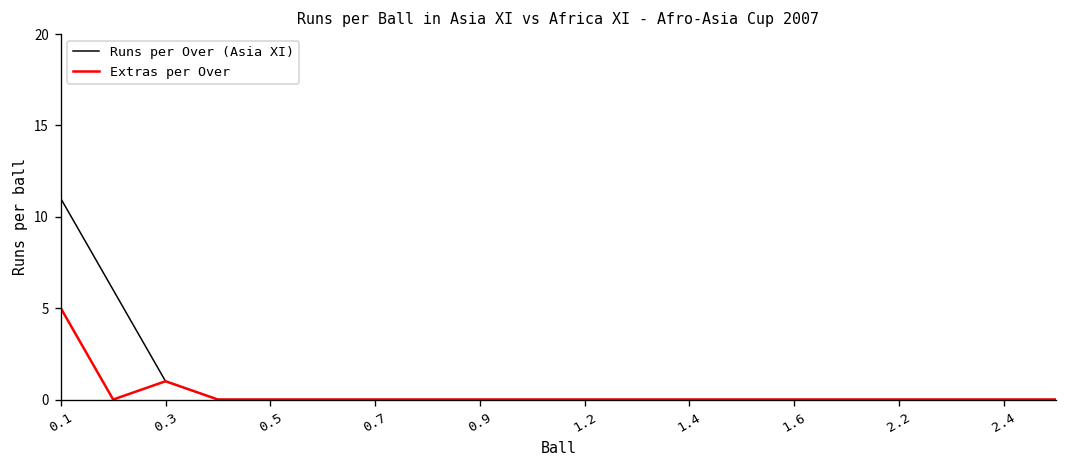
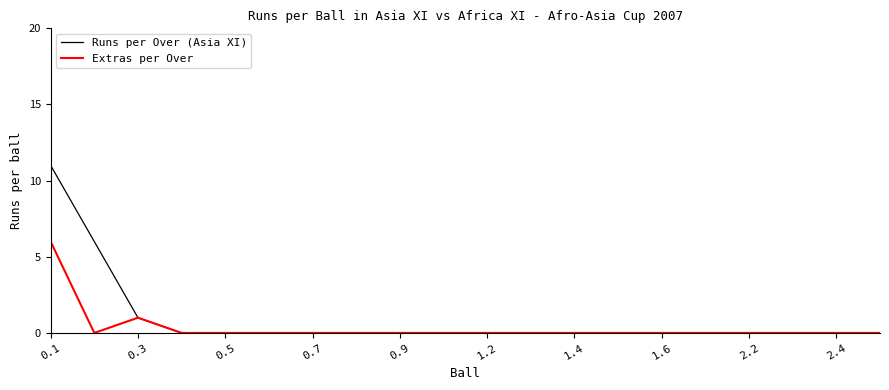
  {
    "Runs per Over (Asia XI)": {
      "0.1": 11
    },
    "Extras per Over": {
-     "0.1": 5
+     "0.1": 6
    }
  }
